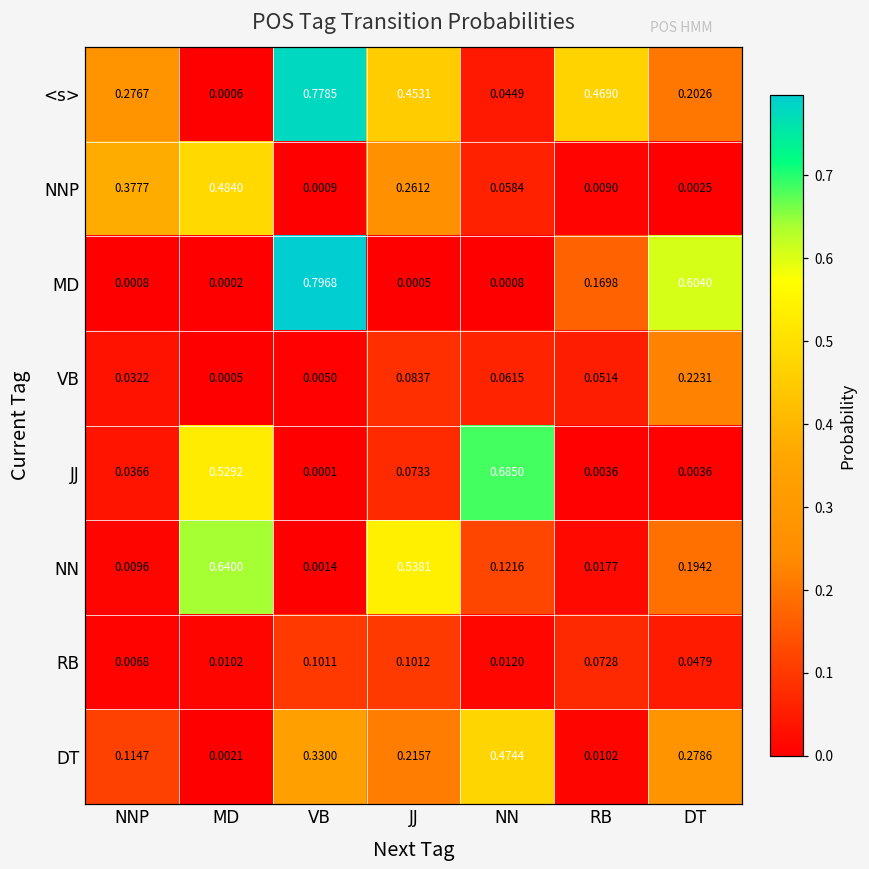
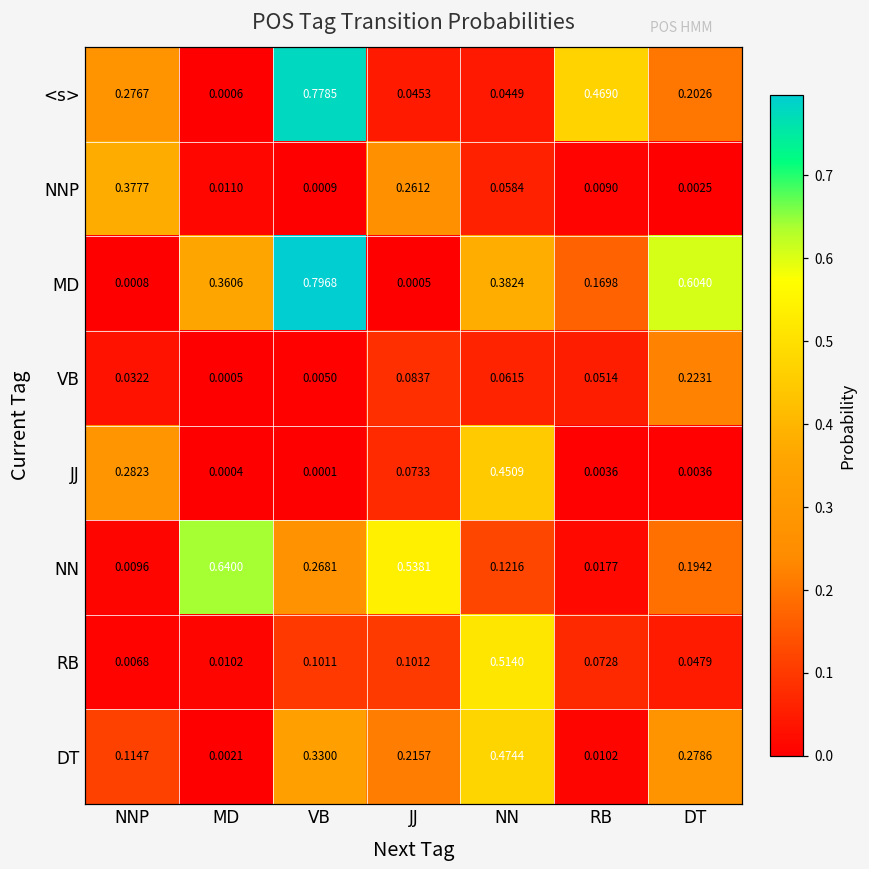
  {
    "<s>": {
      "NNP": 0.2767,
      "MD": 0.0006,
      "VB": 0.7785,
-     "JJ": 0.4531,
+     "JJ": 0.0453,
      "NN": 0.0449,
      "RB": 0.4690,
      "DT": 0.2026
    },
    "NNP": {
      "NNP": 0.3777,
-     "MD": 0.4840,
+     "MD": 0.0110,
      "VB": 0.0009,
      "JJ": 0.2612,
      "NN": 0.0584,
      "RB": 0.0090,
      "DT": 0.0025
    },
    "MD": {
      "NNP": 0.0008,
-     "MD": 0.0002,
+     "MD": 0.3606,
      "VB": 0.7968,
      "JJ": 0.0005,
-     "NN": 0.0008,
+     "NN": 0.3824,
      "RB": 0.1698,
      "DT": 0.6040
    },
    "VB": {
      "NNP": 0.0322,
      "MD": 0.0005,
      "VB": 0.0050,
      "JJ": 0.0837,
      "NN": 0.0615,
      "RB": 0.0514,
      "DT": 0.2231
    },
    "JJ": {
-     "NNP": 0.0366,
-     "MD": 0.5292,
+     "NNP": 0.2823,
+     "MD": 0.0004,
      "VB": 0.0001,
      "JJ": 0.0733,
-     "NN": 0.6850,
+     "NN": 0.4509,
      "RB": 0.0036,
      "DT": 0.0036
    },
    "NN": {
      "NNP": 0.0096,
      "MD": 0.6400,
-     "VB": 0.0014,
+     "VB": 0.2681,
      "JJ": 0.5381,
      "NN": 0.1216,
      "RB": 0.0177,
      "DT": 0.1942
    },
    "RB": {
      "NNP": 0.0068,
      "MD": 0.0102,
      "VB": 0.1011,
      "JJ": 0.1012,
-     "NN": 0.0120,
+     "NN": 0.5140,
      "RB": 0.0728,
      "DT": 0.0479
    },
    "DT": {
      "NNP": 0.1147,
      "MD": 0.0021,
      "VB": 0.3300,
      "JJ": 0.2157,
      "NN": 0.4744,
      "RB": 0.0102,
      "DT": 0.2786
    }
  }
